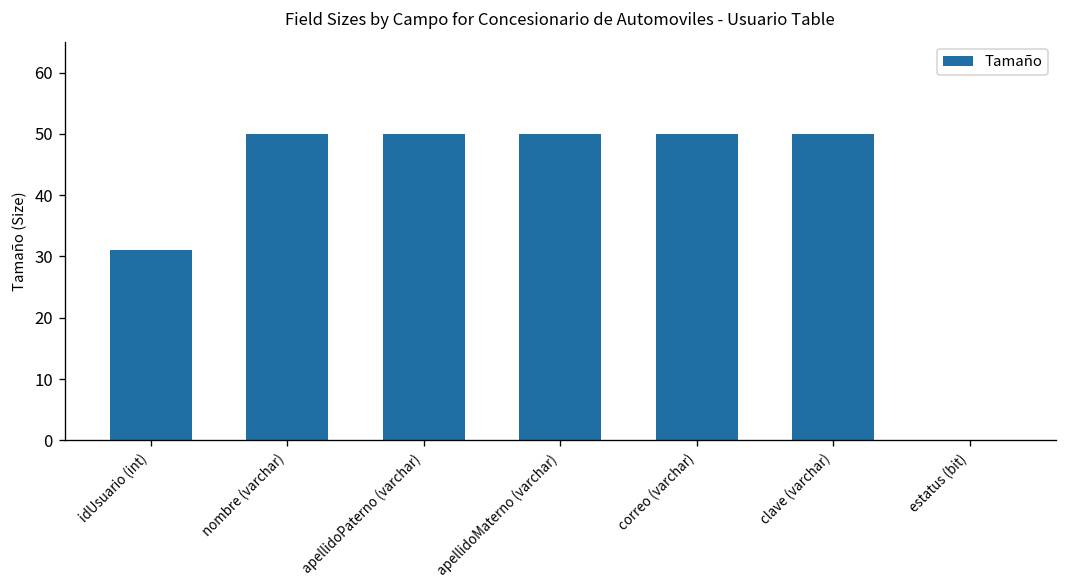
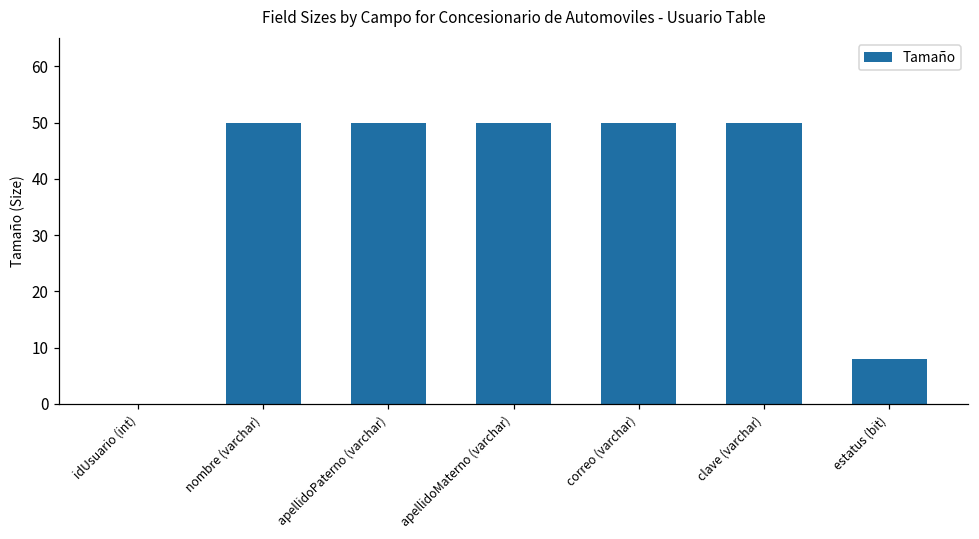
  {
-   "idUsuario (int)": 31,
+   "idUsuario (int)": 0,
    "nombre (varchar)": 50,
    "apellidoPaterno (varchar)": 50,
    "apellidoMaterno (varchar)": 50,
    "correo (varchar)": 50,
    "clave (varchar)": 50,
-   "estatus (bit)": 0
+   "estatus (bit)": 8
  }
